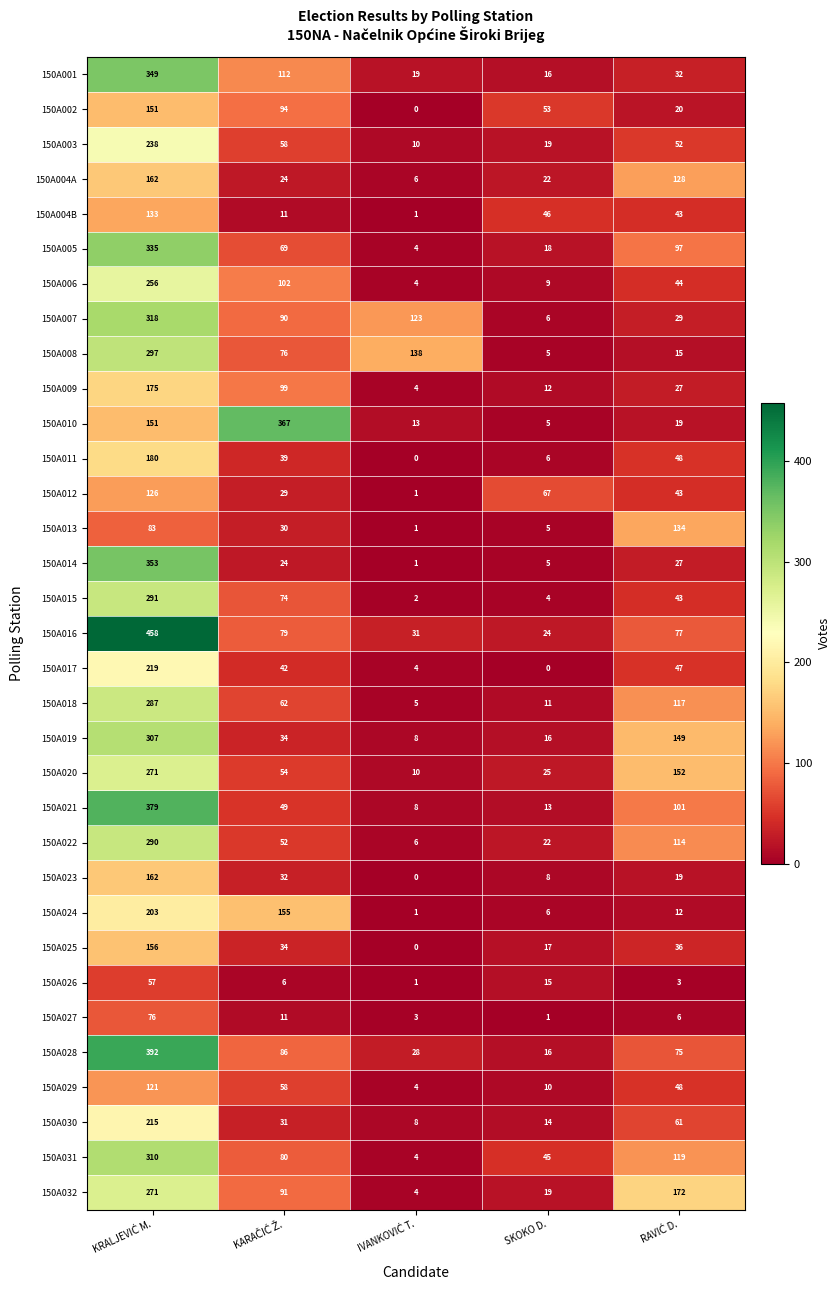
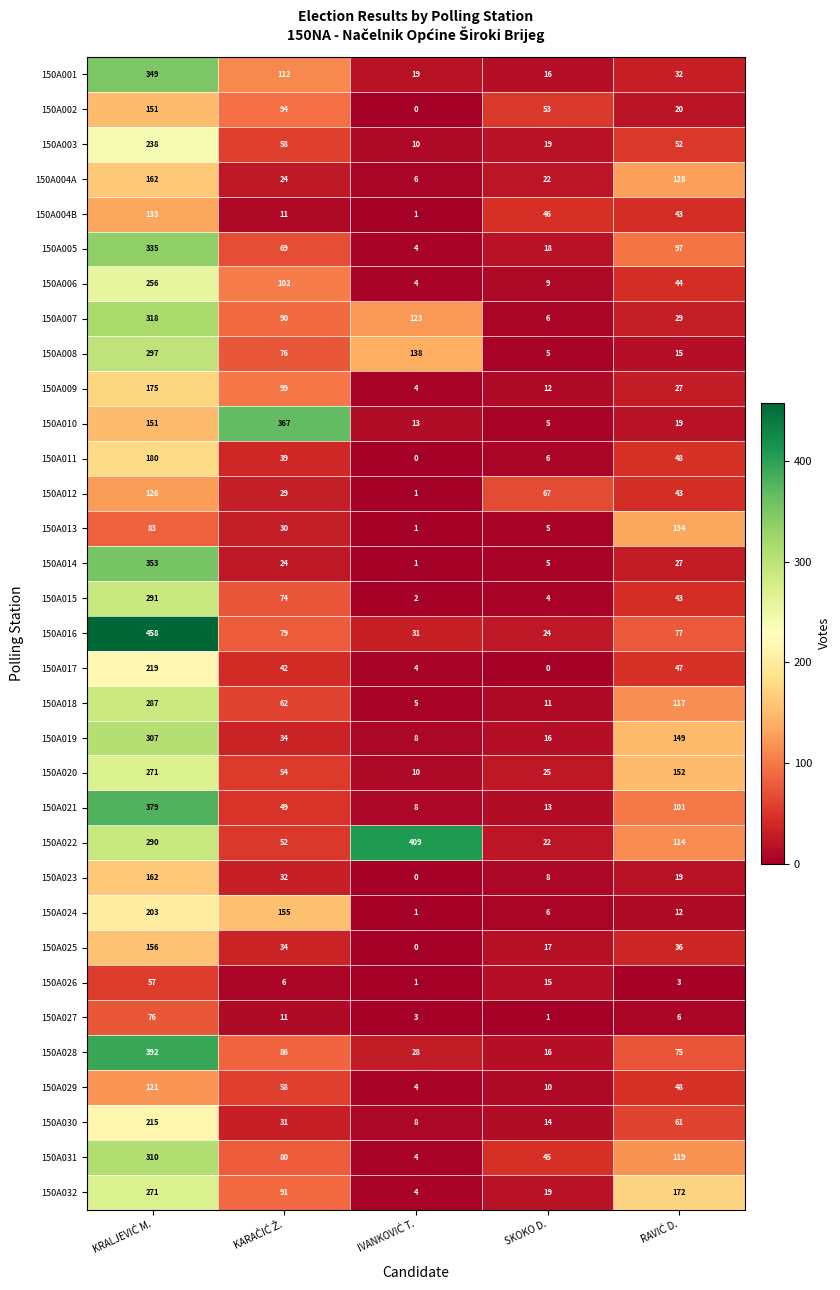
  {
    "150A001": {
      "KRALJEVIĆ M.": 349,
      "KARAČIĆ Ž.": 112,
      "IVANKOVIĆ T.": 19,
      "SKOKO D.": 16,
      "RAVIĆ D.": 32
    },
    "150A002": {
      "KRALJEVIĆ M.": 151,
      "KARAČIĆ Ž.": 94,
      "IVANKOVIĆ T.": 0,
      "SKOKO D.": 53,
      "RAVIĆ D.": 20
    },
    "150A003": {
      "KRALJEVIĆ M.": 238,
      "KARAČIĆ Ž.": 58,
      "IVANKOVIĆ T.": 10,
      "SKOKO D.": 19,
      "RAVIĆ D.": 52
    },
    "150A004A": {
      "KRALJEVIĆ M.": 162,
      "KARAČIĆ Ž.": 24,
      "IVANKOVIĆ T.": 6,
      "SKOKO D.": 22,
      "RAVIĆ D.": 128
    },
    "150A004B": {
      "KRALJEVIĆ M.": 133,
      "KARAČIĆ Ž.": 11,
      "IVANKOVIĆ T.": 1,
      "SKOKO D.": 46,
      "RAVIĆ D.": 43
    },
    "150A005": {
      "KRALJEVIĆ M.": 335,
      "KARAČIĆ Ž.": 69,
      "IVANKOVIĆ T.": 4,
      "SKOKO D.": 18,
      "RAVIĆ D.": 97
    },
    "150A006": {
      "KRALJEVIĆ M.": 256,
      "KARAČIĆ Ž.": 102,
      "IVANKOVIĆ T.": 4,
      "SKOKO D.": 9,
      "RAVIĆ D.": 44
    },
    "150A007": {
      "KRALJEVIĆ M.": 318,
      "KARAČIĆ Ž.": 90,
      "IVANKOVIĆ T.": 123,
      "SKOKO D.": 6,
      "RAVIĆ D.": 29
    },
    "150A008": {
      "KRALJEVIĆ M.": 297,
      "KARAČIĆ Ž.": 76,
      "IVANKOVIĆ T.": 138,
      "SKOKO D.": 5,
      "RAVIĆ D.": 15
    },
    "150A009": {
      "KRALJEVIĆ M.": 175,
      "KARAČIĆ Ž.": 99,
      "IVANKOVIĆ T.": 4,
      "SKOKO D.": 12,
      "RAVIĆ D.": 27
    },
    "150A010": {
      "KRALJEVIĆ M.": 151,
      "KARAČIĆ Ž.": 367,
      "IVANKOVIĆ T.": 13,
      "SKOKO D.": 5,
      "RAVIĆ D.": 19
    },
    "150A011": {
      "KRALJEVIĆ M.": 180,
      "KARAČIĆ Ž.": 39,
      "IVANKOVIĆ T.": 0,
      "SKOKO D.": 6,
      "RAVIĆ D.": 48
    },
    "150A012": {
      "KRALJEVIĆ M.": 126,
      "KARAČIĆ Ž.": 29,
      "IVANKOVIĆ T.": 1,
      "SKOKO D.": 67,
      "RAVIĆ D.": 43
    },
    "150A013": {
      "KRALJEVIĆ M.": 83,
      "KARAČIĆ Ž.": 30,
      "IVANKOVIĆ T.": 1,
      "SKOKO D.": 5,
      "RAVIĆ D.": 134
    },
    "150A014": {
      "KRALJEVIĆ M.": 353,
      "KARAČIĆ Ž.": 24,
      "IVANKOVIĆ T.": 1,
      "SKOKO D.": 5,
      "RAVIĆ D.": 27
    },
    "150A015": {
      "KRALJEVIĆ M.": 291,
      "KARAČIĆ Ž.": 74,
      "IVANKOVIĆ T.": 2,
      "SKOKO D.": 4,
      "RAVIĆ D.": 43
    },
    "150A016": {
      "KRALJEVIĆ M.": 458,
      "KARAČIĆ Ž.": 79,
      "IVANKOVIĆ T.": 31,
      "SKOKO D.": 24,
      "RAVIĆ D.": 77
    },
    "150A017": {
      "KRALJEVIĆ M.": 219,
      "KARAČIĆ Ž.": 42,
      "IVANKOVIĆ T.": 4,
      "SKOKO D.": 0,
      "RAVIĆ D.": 47
    },
    "150A018": {
      "KRALJEVIĆ M.": 287,
      "KARAČIĆ Ž.": 62,
      "IVANKOVIĆ T.": 5,
      "SKOKO D.": 11,
      "RAVIĆ D.": 117
    },
    "150A019": {
      "KRALJEVIĆ M.": 307,
      "KARAČIĆ Ž.": 34,
      "IVANKOVIĆ T.": 8,
      "SKOKO D.": 16,
      "RAVIĆ D.": 149
    },
    "150A020": {
      "KRALJEVIĆ M.": 271,
      "KARAČIĆ Ž.": 54,
      "IVANKOVIĆ T.": 10,
      "SKOKO D.": 25,
      "RAVIĆ D.": 152
    },
    "150A021": {
      "KRALJEVIĆ M.": 379,
      "KARAČIĆ Ž.": 49,
      "IVANKOVIĆ T.": 8,
      "SKOKO D.": 13,
      "RAVIĆ D.": 101
    },
    "150A022": {
      "KRALJEVIĆ M.": 290,
      "KARAČIĆ Ž.": 52,
-     "IVANKOVIĆ T.": 6,
+     "IVANKOVIĆ T.": 409,
      "SKOKO D.": 22,
      "RAVIĆ D.": 114
    },
    "150A023": {
      "KRALJEVIĆ M.": 162,
      "KARAČIĆ Ž.": 32,
      "IVANKOVIĆ T.": 0,
      "SKOKO D.": 8,
      "RAVIĆ D.": 19
    },
    "150A024": {
      "KRALJEVIĆ M.": 203,
      "KARAČIĆ Ž.": 155,
      "IVANKOVIĆ T.": 1,
      "SKOKO D.": 6,
      "RAVIĆ D.": 12
    },
    "150A025": {
      "KRALJEVIĆ M.": 156,
      "KARAČIĆ Ž.": 34,
      "IVANKOVIĆ T.": 0,
      "SKOKO D.": 17,
      "RAVIĆ D.": 36
    },
    "150A026": {
      "KRALJEVIĆ M.": 57,
      "KARAČIĆ Ž.": 6,
      "IVANKOVIĆ T.": 1,
      "SKOKO D.": 15,
      "RAVIĆ D.": 3
    },
    "150A027": {
      "KRALJEVIĆ M.": 76,
      "KARAČIĆ Ž.": 11,
      "IVANKOVIĆ T.": 3,
      "SKOKO D.": 1,
      "RAVIĆ D.": 6
    },
    "150A028": {
      "KRALJEVIĆ M.": 392,
      "KARAČIĆ Ž.": 86,
      "IVANKOVIĆ T.": 28,
      "SKOKO D.": 16,
      "RAVIĆ D.": 75
    },
    "150A029": {
      "KRALJEVIĆ M.": 121,
      "KARAČIĆ Ž.": 58,
      "IVANKOVIĆ T.": 4,
      "SKOKO D.": 10,
      "RAVIĆ D.": 48
    },
    "150A030": {
      "KRALJEVIĆ M.": 215,
      "KARAČIĆ Ž.": 31,
      "IVANKOVIĆ T.": 8,
      "SKOKO D.": 14,
      "RAVIĆ D.": 61
    },
    "150A031": {
      "KRALJEVIĆ M.": 310,
      "KARAČIĆ Ž.": 80,
      "IVANKOVIĆ T.": 4,
      "SKOKO D.": 45,
      "RAVIĆ D.": 119
    },
    "150A032": {
      "KRALJEVIĆ M.": 271,
      "KARAČIĆ Ž.": 91,
      "IVANKOVIĆ T.": 4,
      "SKOKO D.": 19,
      "RAVIĆ D.": 172
    }
  }
